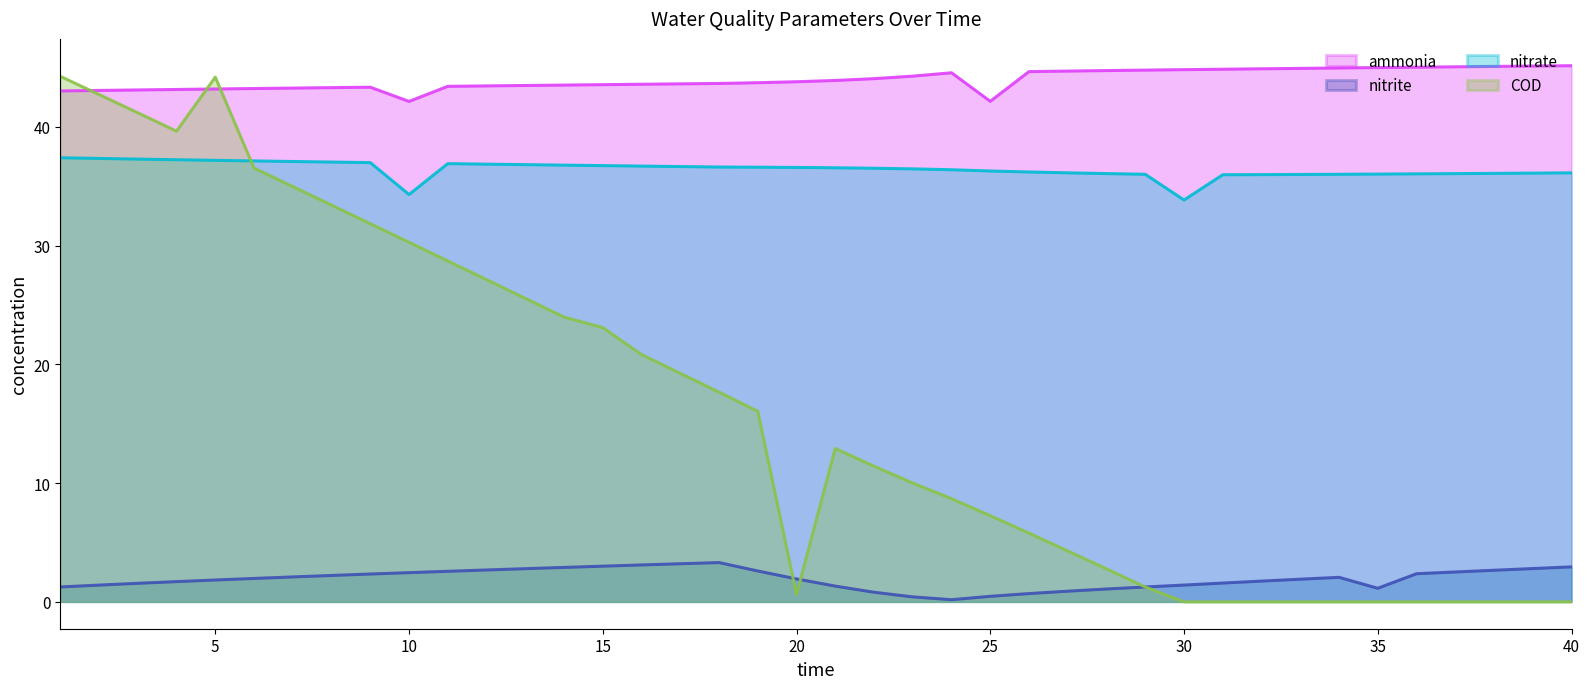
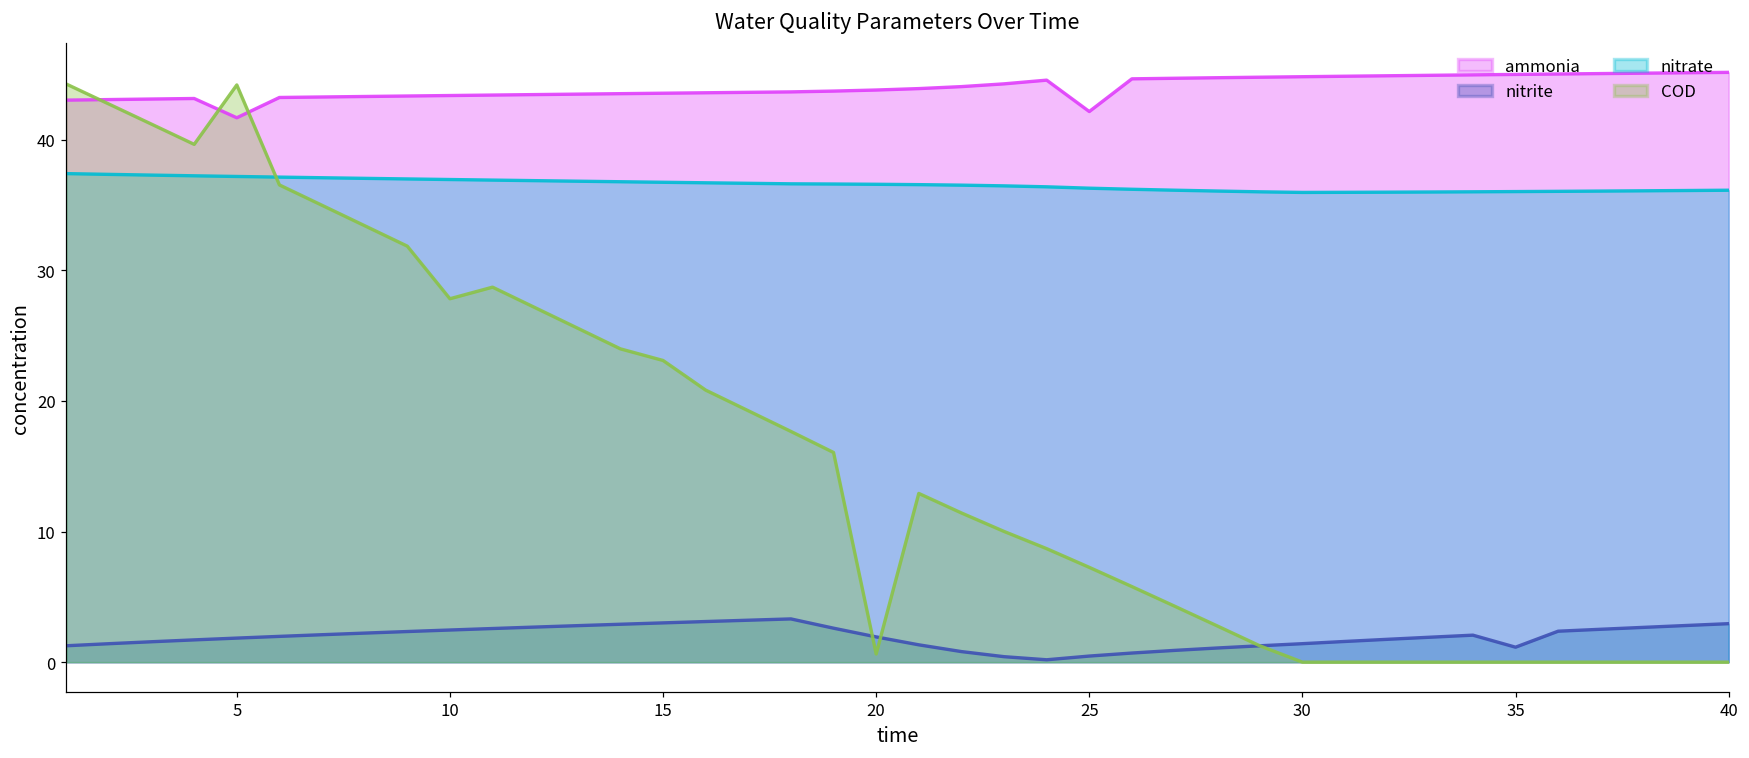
  {
    "ammonia": {
-     "5": 43.2,
-     "10": 42.2,
+     "5": 41.7,
+     "10": 43.4,
      "15": 43.6,
      "20": 43.8,
      "25": 42.2,
      "30": 44.8,
      "35": 45.0,
      "40": 45.2
    },
    "nitrite": {
      "5": 1.8,
      "10": 2.5,
      "15": 3.0,
      "20": 1.9,
      "25": 0.5,
      "30": 1.4,
      "35": 1.1,
      "40": 3.0
    },
    "nitrate": {
      "5": 37.2,
-     "10": 34.3,
+     "10": 37.0,
      "15": 36.7,
      "20": 36.6,
      "25": 36.3,
-     "30": 33.8,
+     "30": 36.0,
      "35": 36.0,
      "40": 36.1
    },
    "COD": {
      "5": 44.2,
-     "10": 30.3,
+     "10": 27.8,
      "15": 23.1,
      "20": 0.6,
      "25": 7.3,
      "30": 0.0,
      "35": 0.0,
      "40": 0.0
    }
  }
